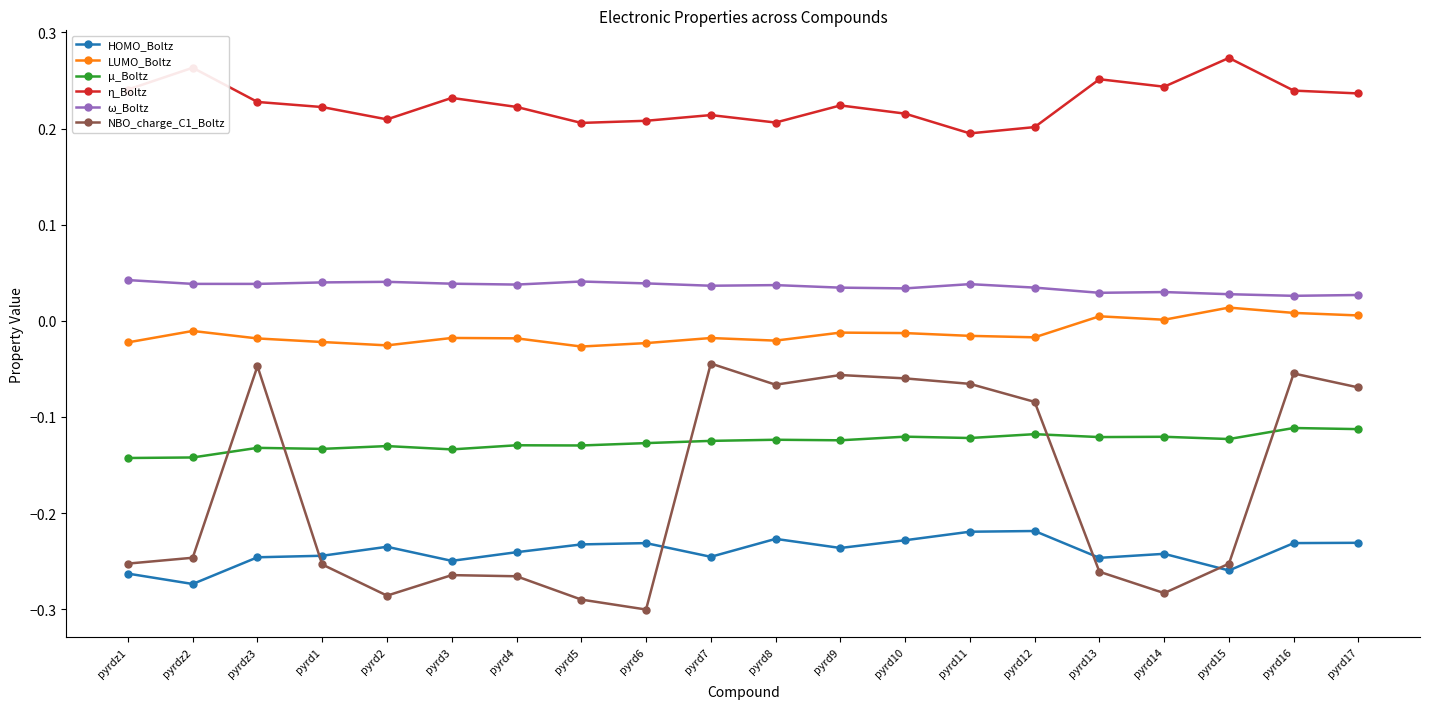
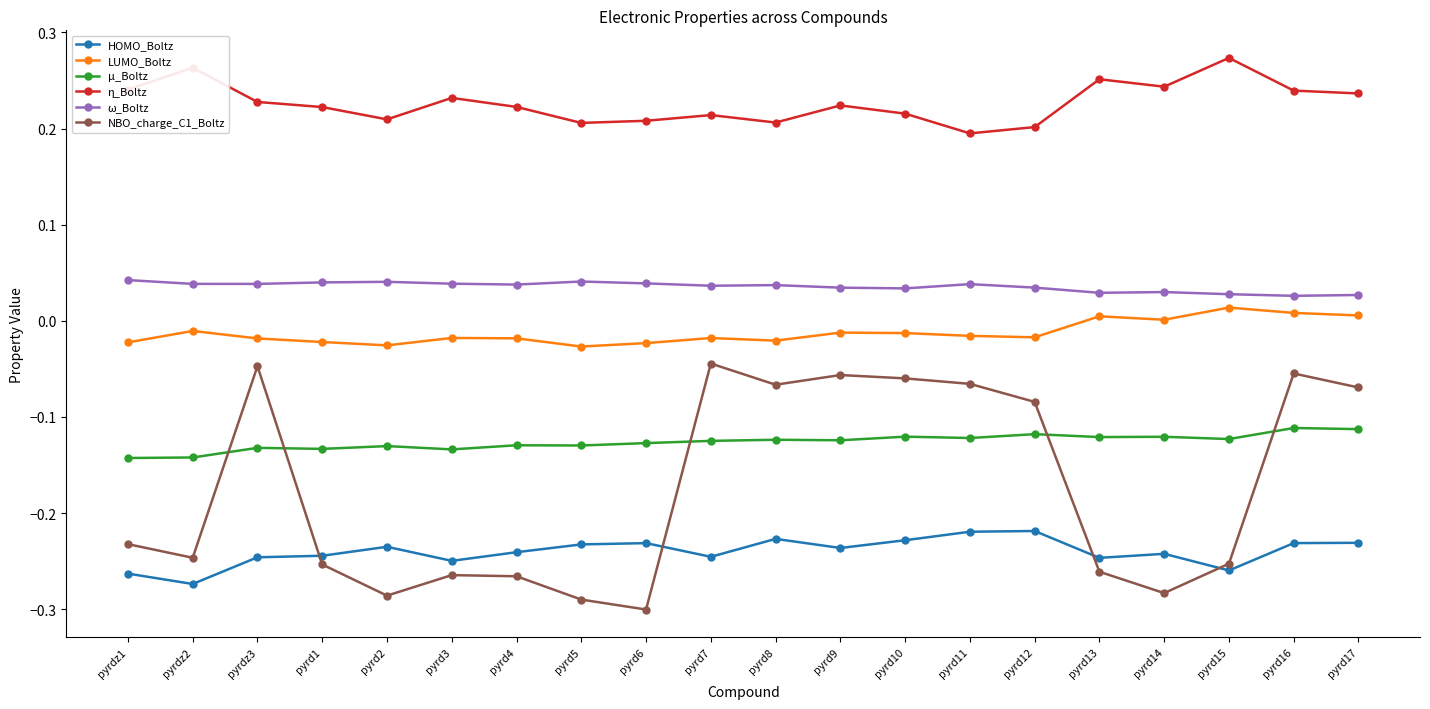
  {
    "HOMO_Boltz": {
      "pyrdz1": -0.26,
      "pyrdz2": -0.27,
      "pyrdz3": -0.25,
      "pyrd1": -0.24,
      "pyrd2": -0.24,
      "pyrd3": -0.25,
      "pyrd4": -0.24,
      "pyrd5": -0.23,
      "pyrd6": -0.23,
      "pyrd7": -0.25,
      "pyrd8": -0.23,
      "pyrd9": -0.24,
      "pyrd10": -0.23,
      "pyrd11": -0.22,
      "pyrd12": -0.22,
      "pyrd13": -0.25,
      "pyrd14": -0.24,
      "pyrd15": -0.26,
      "pyrd16": -0.23,
      "pyrd17": -0.23
    },
    "LUMO_Boltz": {
      "pyrdz1": -0.02,
      "pyrdz2": -0.01,
      "pyrdz3": -0.02,
      "pyrd1": -0.02,
      "pyrd2": -0.03,
      "pyrd3": -0.02,
      "pyrd4": -0.02,
      "pyrd5": -0.03,
      "pyrd6": -0.02,
      "pyrd7": -0.02,
      "pyrd8": -0.02,
      "pyrd9": -0.01,
      "pyrd10": -0.01,
      "pyrd11": -0.02,
      "pyrd12": -0.02,
      "pyrd13": 0.00,
      "pyrd14": 0.00,
      "pyrd15": 0.01,
      "pyrd16": 0.01,
      "pyrd17": 0.01
    },
    "μ_Boltz": {
      "pyrdz1": -0.14,
      "pyrdz2": -0.14,
      "pyrdz3": -0.13,
      "pyrd1": -0.13,
      "pyrd2": -0.13,
      "pyrd3": -0.13,
      "pyrd4": -0.13,
      "pyrd5": -0.13,
      "pyrd6": -0.13,
      "pyrd7": -0.12,
      "pyrd8": -0.12,
      "pyrd9": -0.12,
      "pyrd10": -0.12,
      "pyrd11": -0.12,
      "pyrd12": -0.12,
      "pyrd13": -0.12,
      "pyrd14": -0.12,
      "pyrd15": -0.12,
      "pyrd16": -0.11,
      "pyrd17": -0.11
    },
    "η_Boltz": {
      "pyrdz3": 0.23,
      "pyrd1": 0.22,
      "pyrd2": 0.21,
      "pyrd3": 0.23,
      "pyrd4": 0.22,
      "pyrd5": 0.21,
      "pyrd6": 0.21,
      "pyrd7": 0.21,
      "pyrd8": 0.21,
      "pyrd9": 0.22,
      "pyrd10": 0.22,
      "pyrd11": 0.19,
      "pyrd12": 0.20,
      "pyrd13": 0.25,
      "pyrd14": 0.24,
      "pyrd15": 0.27,
      "pyrd16": 0.24,
      "pyrd17": 0.24
    },
    "ω_Boltz": {
      "pyrdz1": 0.04,
      "pyrdz2": 0.04,
      "pyrdz3": 0.04,
      "pyrd1": 0.04,
      "pyrd2": 0.04,
      "pyrd3": 0.04,
      "pyrd4": 0.04,
      "pyrd5": 0.04,
      "pyrd6": 0.04,
      "pyrd7": 0.04,
      "pyrd8": 0.04,
      "pyrd9": 0.03,
      "pyrd10": 0.03,
      "pyrd11": 0.04,
      "pyrd12": 0.03,
      "pyrd13": 0.03,
      "pyrd14": 0.03,
      "pyrd15": 0.03,
      "pyrd16": 0.03,
      "pyrd17": 0.03
    },
    "NBO_charge_C1_Boltz": {
-     "pyrdz1": -0.25,
+     "pyrdz1": -0.23,
      "pyrdz2": -0.25,
      "pyrdz3": -0.05,
      "pyrd1": -0.25,
      "pyrd2": -0.29,
      "pyrd3": -0.26,
      "pyrd4": -0.27,
      "pyrd5": -0.29,
      "pyrd6": -0.30,
      "pyrd7": -0.04,
      "pyrd8": -0.07,
      "pyrd9": -0.06,
      "pyrd10": -0.06,
      "pyrd11": -0.07,
      "pyrd12": -0.08,
      "pyrd13": -0.26,
      "pyrd14": -0.28,
      "pyrd15": -0.25,
      "pyrd16": -0.05,
      "pyrd17": -0.07
    }
  }
